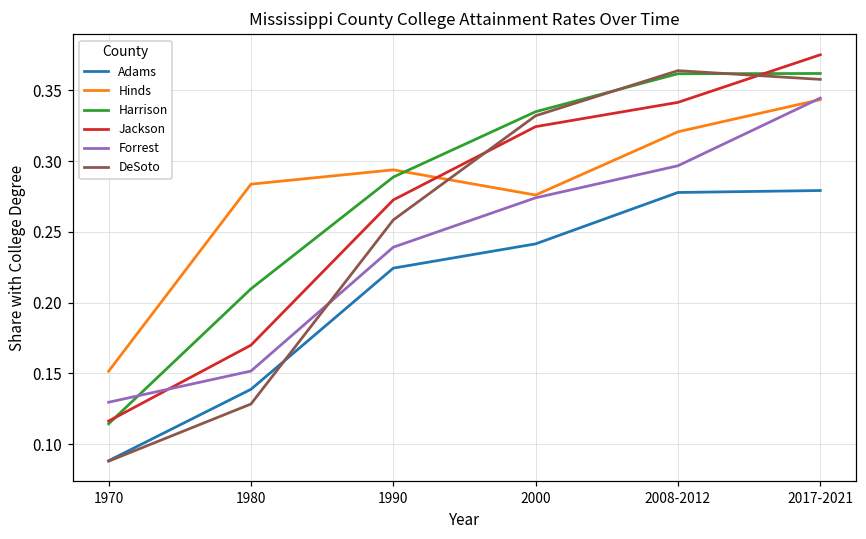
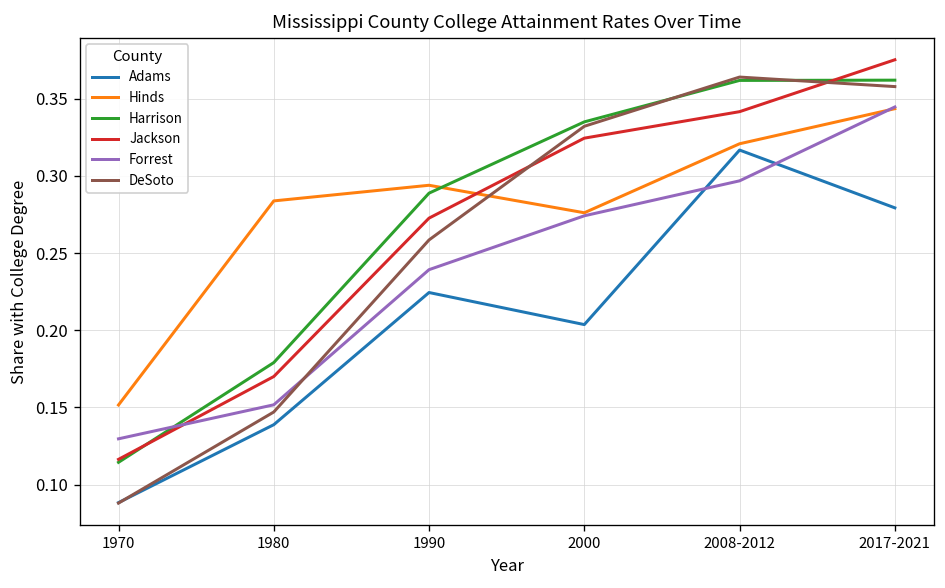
  {
    "Adams": {
      "1980": 0.139,
      "1990": 0.224,
-     "2000": 0.242,
-     "2008-2012": 0.278,
+     "2000": 0.204,
+     "2008-2012": 0.317,
      "2017-2021": 0.279
    },
    "Hinds": {
      "1970": 0.152,
      "1980": 0.284,
      "1990": 0.294,
      "2008-2012": 0.321
    },
    "Harrison": {
-     "1980": 0.210,
+     "1980": 0.179,
      "1990": 0.289,
      "2000": 0.335,
      "2008-2012": 0.362,
      "2017-2021": 0.362
    },
    "Jackson": {
      "1980": 0.170,
      "1990": 0.273,
      "2000": 0.324,
      "2008-2012": 0.342,
      "2017-2021": 0.375
    },
    "Forrest": {
      "1970": 0.130,
      "1980": 0.152,
      "1990": 0.239,
      "2008-2012": 0.297
    },
    "DeSoto": {
-     "1980": 0.128,
+     "1980": 0.147,
      "1990": 0.258,
      "2000": 0.332,
      "2008-2012": 0.364,
      "2017-2021": 0.358
    }
  }
